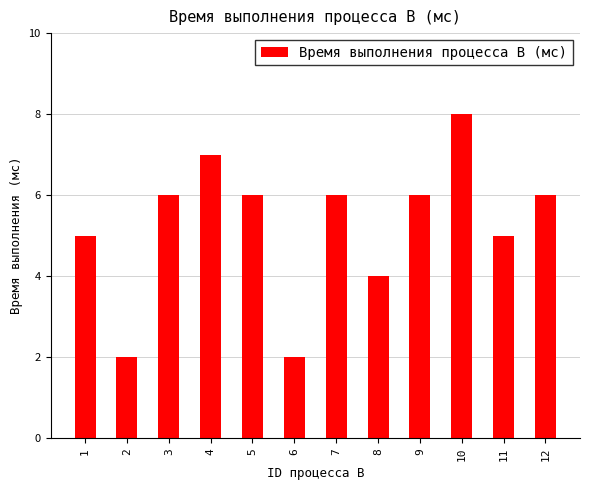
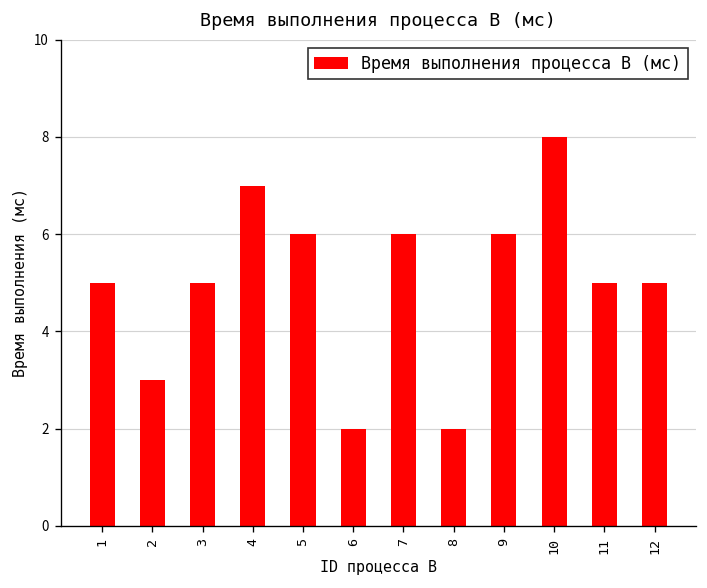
  {
    "1": 5,
-   "2": 2,
-   "3": 6,
+   "2": 3,
+   "3": 5,
    "4": 7,
    "5": 6,
    "6": 2,
    "7": 6,
-   "8": 4,
+   "8": 2,
    "9": 6,
    "10": 8,
    "11": 5,
-   "12": 6
+   "12": 5
  }
